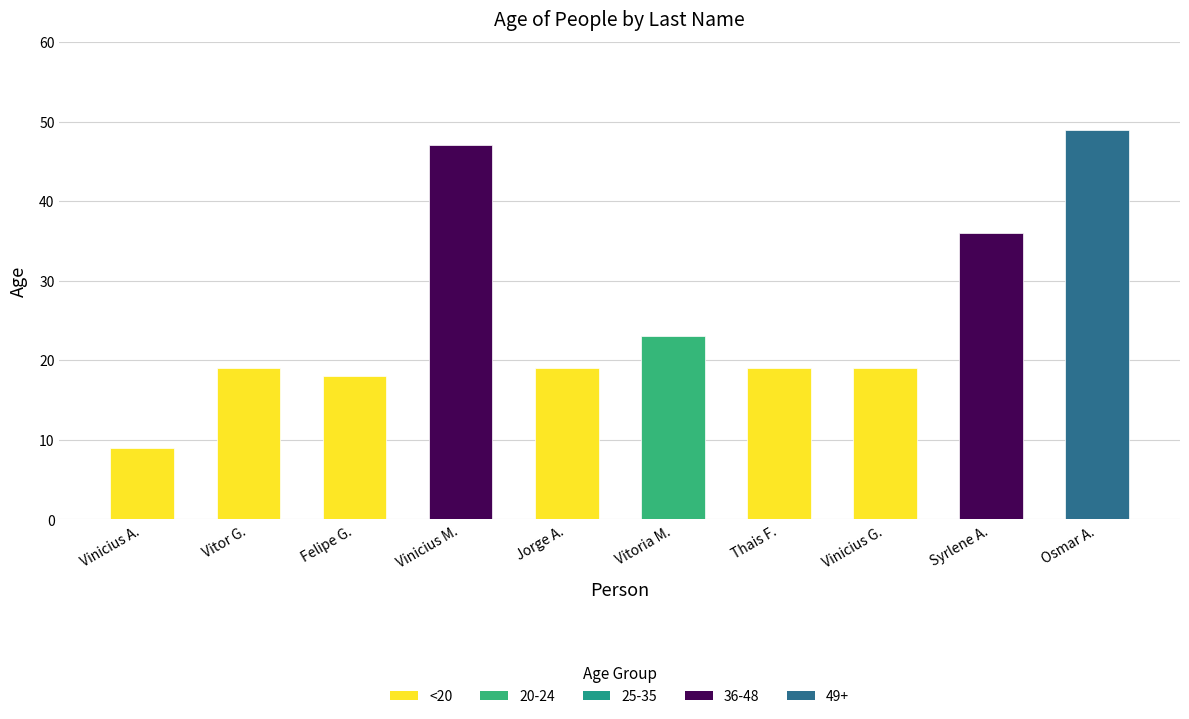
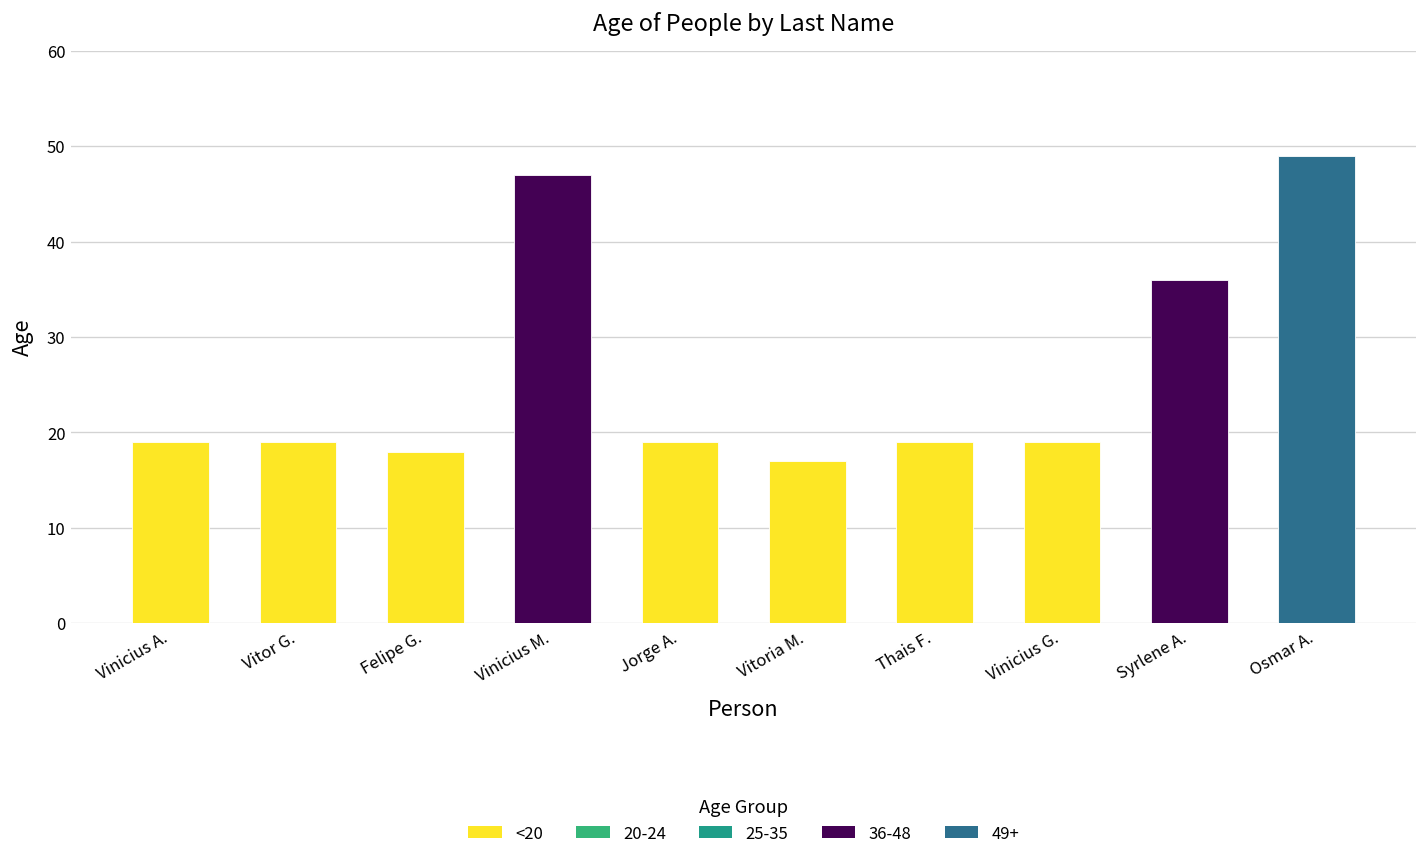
  {
-   "Vinicius A.": 9,
+   "Vinicius A.": 19,
    "Vitor G.": 19,
    "Felipe G.": 18,
    "Vinicius M.": 47,
    "Jorge A.": 19,
-   "Vitoria M.": 23,
+   "Vitoria M.": 17,
    "Thais F.": 19,
    "Vinicius G.": 19,
    "Syrlene A.": 36,
    "Osmar A.": 49
  }
